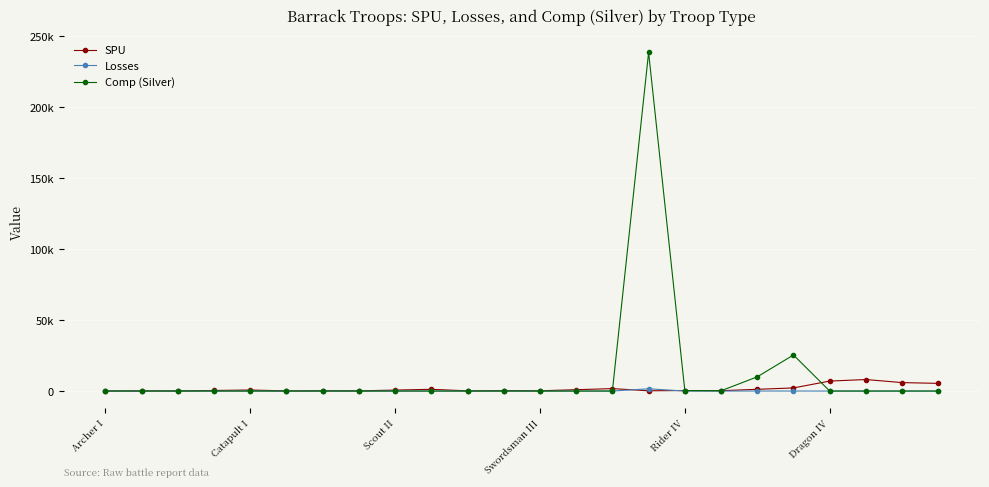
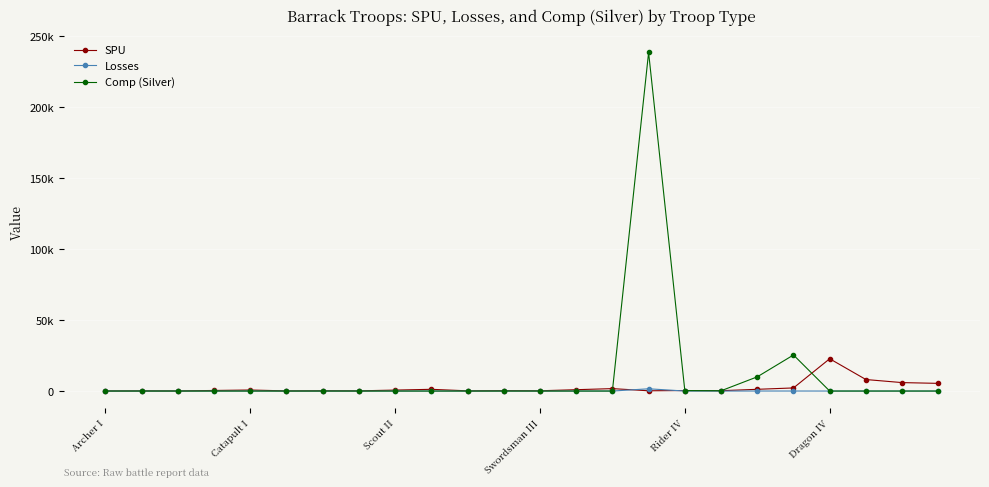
  {
    "SPU": {
-     "Dragon IV": 7000
+     "Dragon IV": 23000
    }
  }
